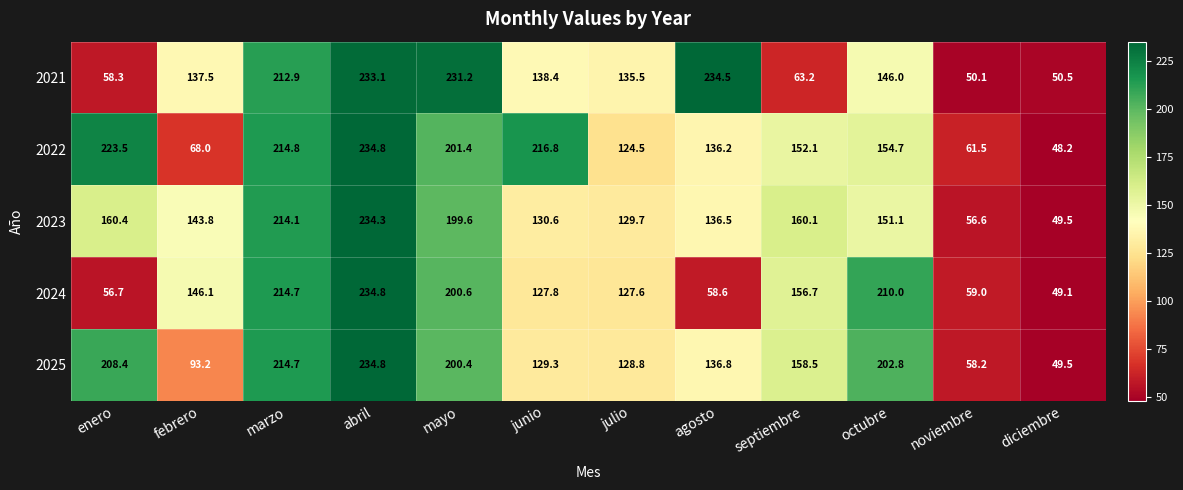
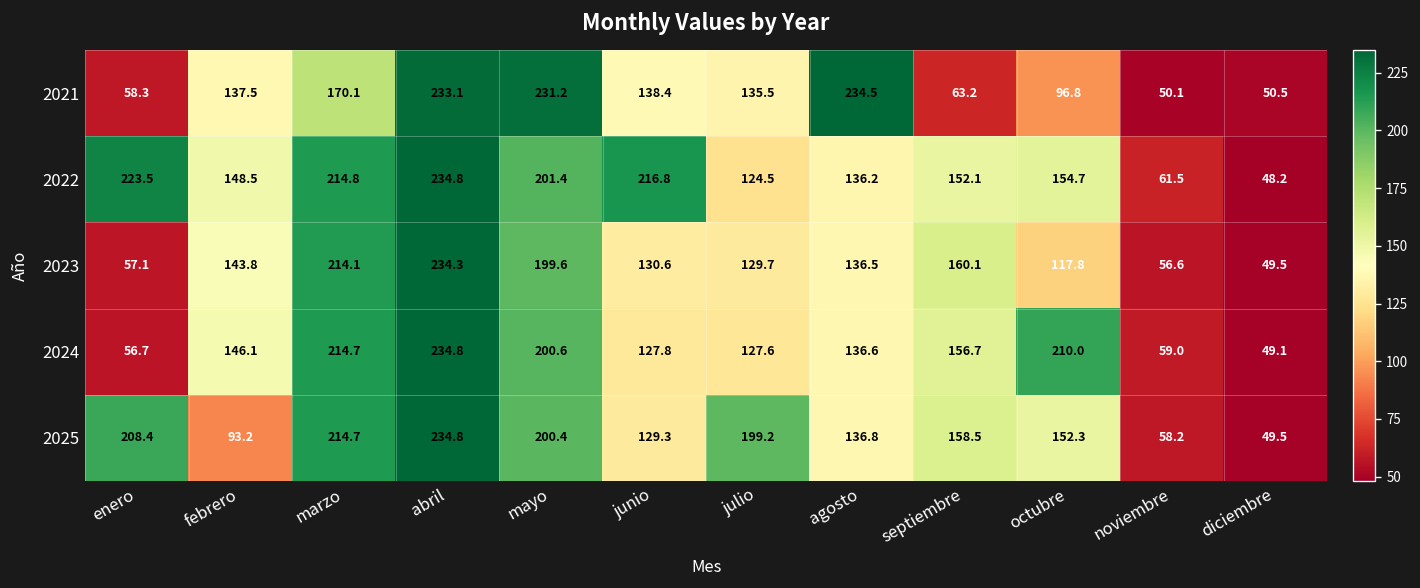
  {
    "2021": {
      "enero": 58.3,
      "febrero": 137.5,
-     "marzo": 212.9,
+     "marzo": 170.1,
      "abril": 233.1,
      "mayo": 231.2,
      "junio": 138.4,
      "julio": 135.5,
      "agosto": 234.5,
      "septiembre": 63.2,
-     "octubre": 146.0,
+     "octubre": 96.8,
      "noviembre": 50.1,
      "diciembre": 50.5
    },
    "2022": {
      "enero": 223.5,
-     "febrero": 68.0,
+     "febrero": 148.5,
      "marzo": 214.8,
      "abril": 234.8,
      "mayo": 201.4,
      "junio": 216.8,
      "julio": 124.5,
      "agosto": 136.2,
      "septiembre": 152.1,
      "octubre": 154.7,
      "noviembre": 61.5,
      "diciembre": 48.2
    },
    "2023": {
-     "enero": 160.4,
+     "enero": 57.1,
      "febrero": 143.8,
      "marzo": 214.1,
      "abril": 234.3,
      "mayo": 199.6,
      "junio": 130.6,
      "julio": 129.7,
      "agosto": 136.5,
      "septiembre": 160.1,
-     "octubre": 151.1,
+     "octubre": 117.8,
      "noviembre": 56.6,
      "diciembre": 49.5
    },
    "2024": {
      "enero": 56.7,
      "febrero": 146.1,
      "marzo": 214.7,
      "abril": 234.8,
      "mayo": 200.6,
      "junio": 127.8,
      "julio": 127.6,
-     "agosto": 58.6,
+     "agosto": 136.6,
      "septiembre": 156.7,
      "octubre": 210.0,
      "noviembre": 59.0,
      "diciembre": 49.1
    },
    "2025": {
      "enero": 208.4,
      "febrero": 93.2,
      "marzo": 214.7,
      "abril": 234.8,
      "mayo": 200.4,
      "junio": 129.3,
-     "julio": 128.8,
+     "julio": 199.2,
      "agosto": 136.8,
      "septiembre": 158.5,
-     "octubre": 202.8,
+     "octubre": 152.3,
      "noviembre": 58.2,
      "diciembre": 49.5
    }
  }
